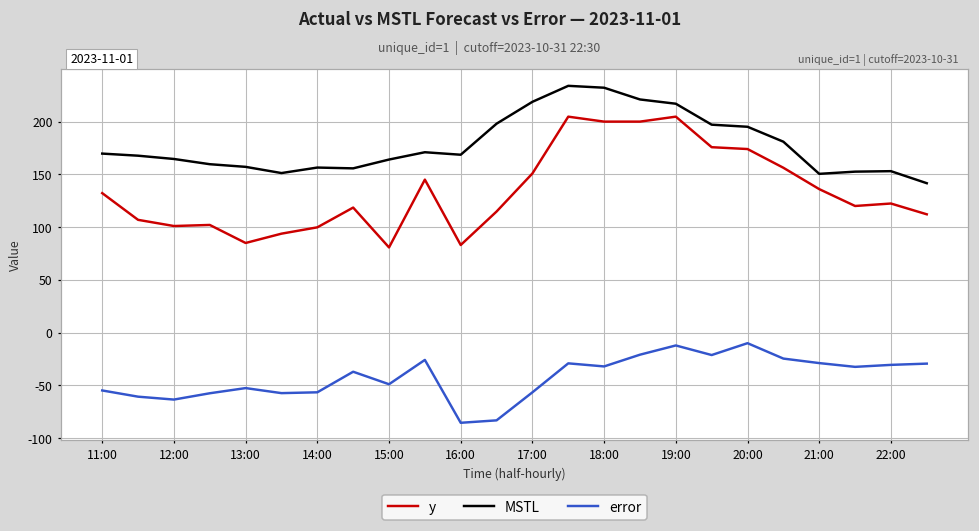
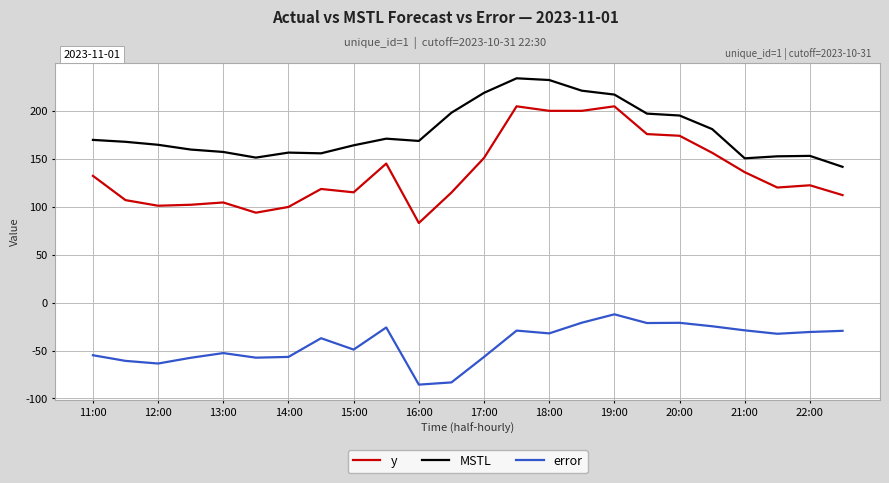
  {
    "y": {
      "11:00": 130,
      "12:00": 100,
-     "13:00": 80,
+     "13:00": 100,
      "14:00": 100,
-     "15:00": 80,
+     "15:00": 120,
      "16:00": 80,
      "17:00": 150,
      "18:00": 200,
      "19:00": 200,
      "20:00": 170,
      "21:00": 140,
      "22:00": 120
    },
    "MSTL": {
      "11:00": 170,
      "12:00": 160,
      "13:00": 160,
      "14:00": 160,
      "15:00": 160,
      "16:00": 170,
      "17:00": 220,
      "18:00": 230,
      "19:00": 220,
      "20:00": 200,
      "21:00": 150,
      "22:00": 150
    },
    "error": {
      "11:00": -50,
      "12:00": -60,
      "13:00": -50,
      "14:00": -60,
      "15:00": -50,
      "16:00": -90,
      "17:00": -60,
      "18:00": -30,
      "19:00": -10,
-     "20:00": -10,
+     "20:00": -20,
      "21:00": -30,
      "22:00": -30
    }
  }
